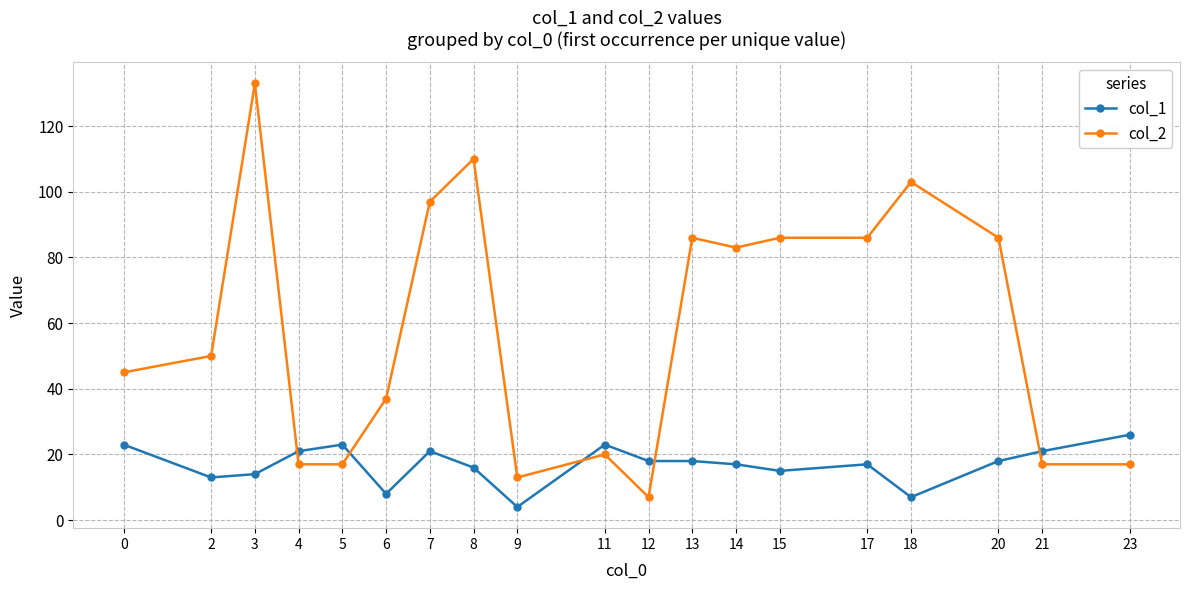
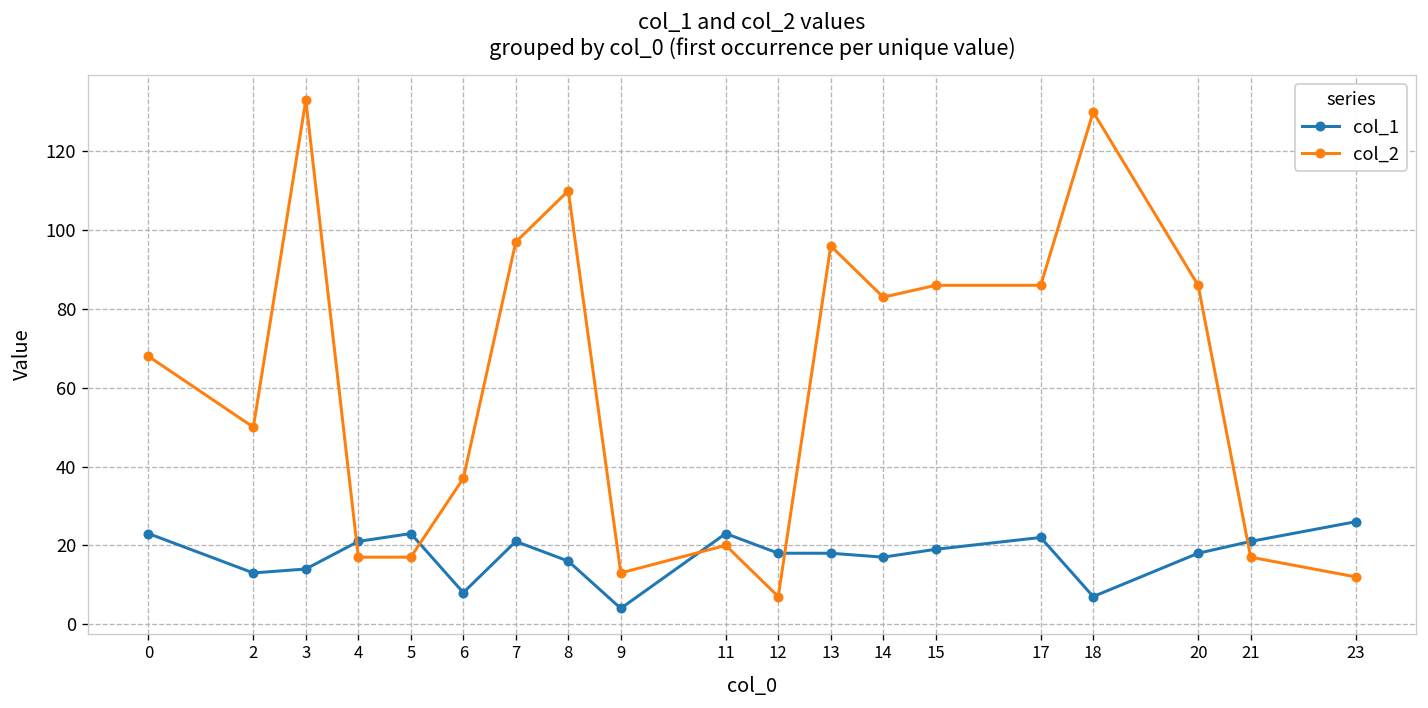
  {
    "col_1": {
      "0": 23,
      "2": 13,
      "3": 14,
      "4": 21,
      "5": 23,
      "6": 8,
      "7": 21,
      "8": 16,
      "9": 4,
      "11": 23,
      "12": 18,
      "13": 18,
      "14": 17,
-     "15": 15,
-     "17": 17,
+     "15": 19,
+     "17": 22,
      "18": 7,
      "20": 18,
      "21": 21,
      "23": 26
    },
    "col_2": {
-     "0": 45,
+     "0": 68,
      "2": 50,
      "3": 133,
      "4": 17,
      "5": 17,
      "6": 37,
      "7": 97,
      "8": 110,
      "9": 13,
      "11": 20,
      "12": 7,
-     "13": 86,
+     "13": 96,
      "14": 83,
      "15": 86,
      "17": 86,
-     "18": 103,
+     "18": 130,
      "20": 86,
      "21": 17,
-     "23": 17
+     "23": 12
    }
  }
